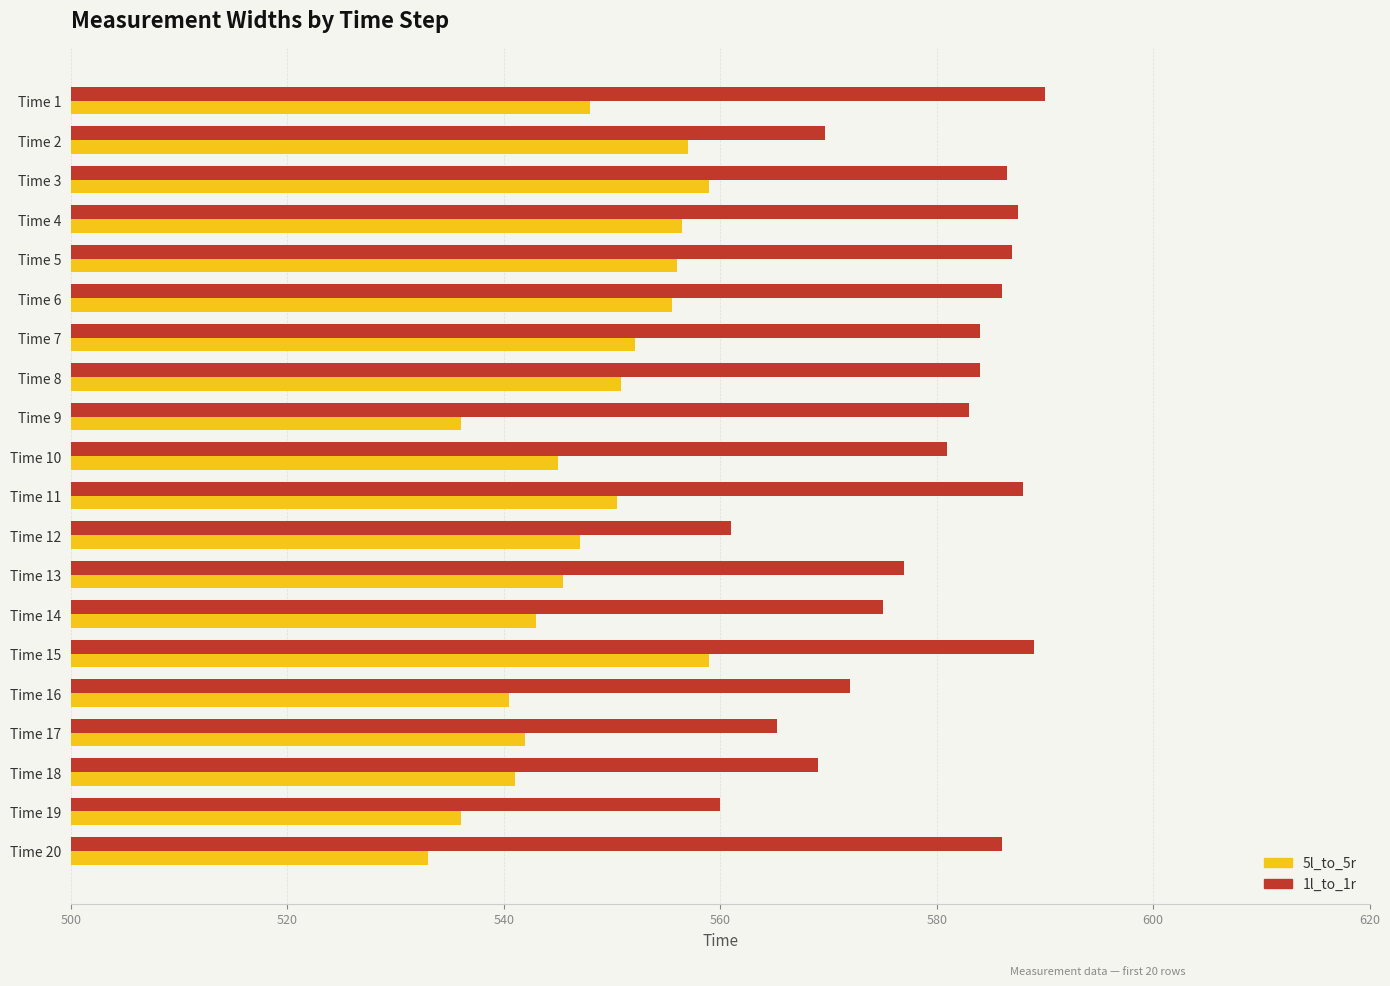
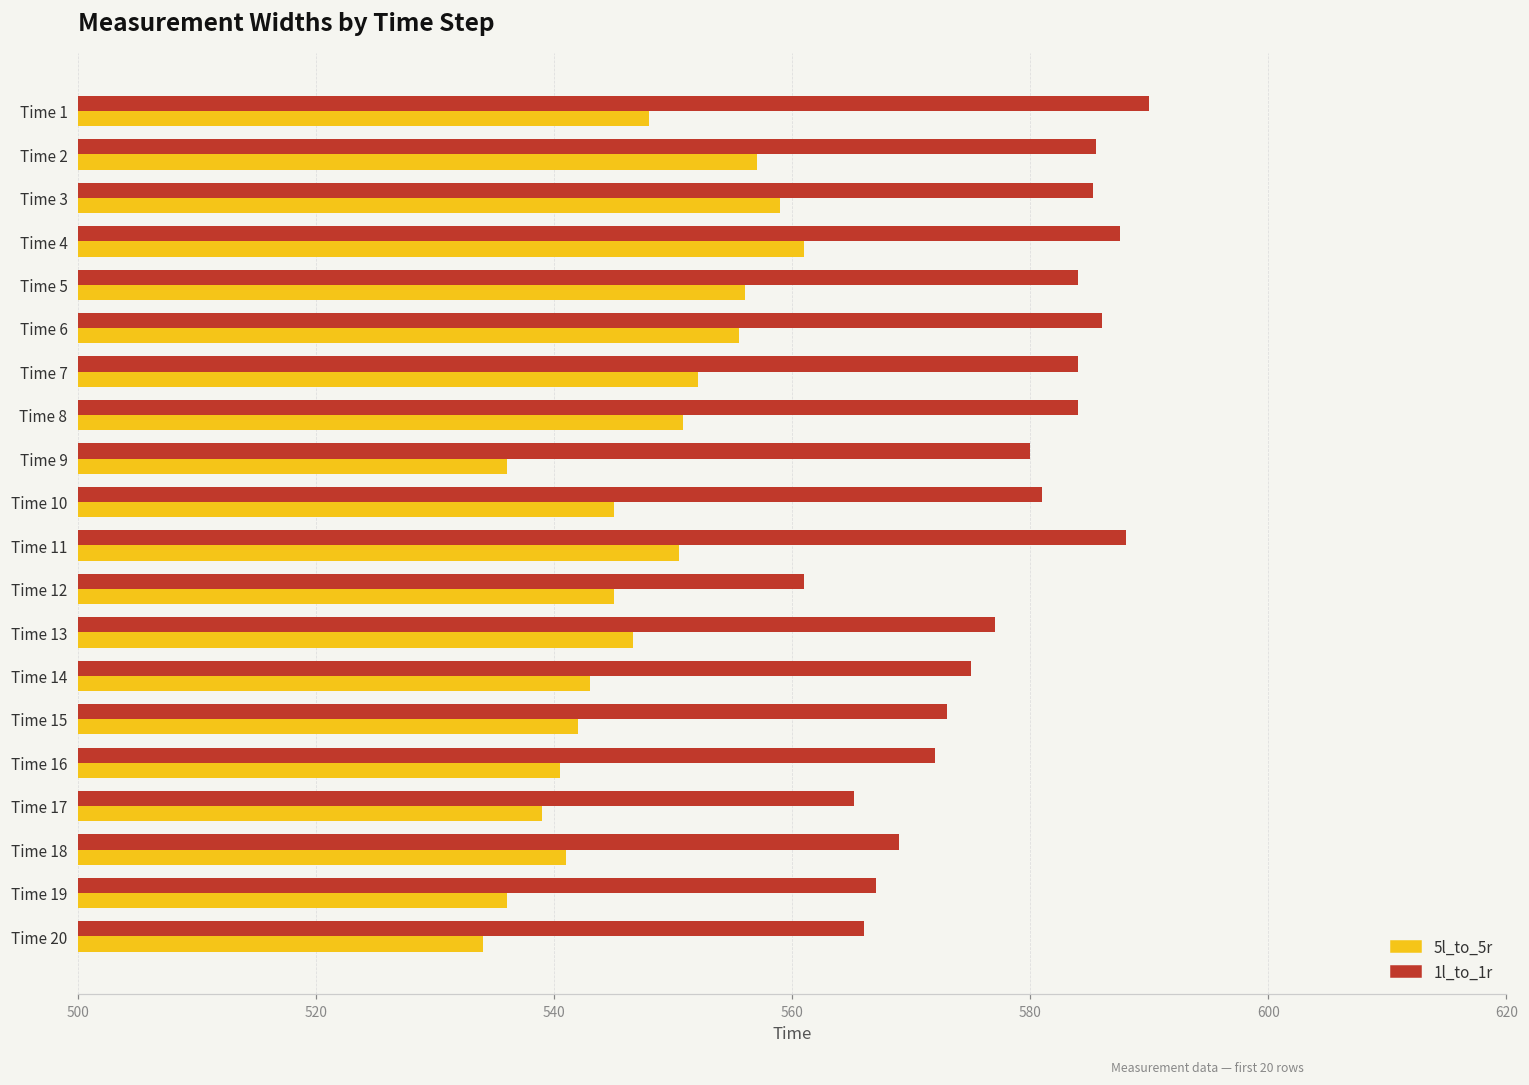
  {
    "5l_to_5r": {
      "Time 1": 548.0,
      "Time 2": 557.0,
      "Time 3": 559.0,
-     "Time 4": 556.5,
+     "Time 4": 561.0,
      "Time 5": 556.0,
      "Time 6": 555.5,
      "Time 7": 552.1,
      "Time 8": 550.8,
      "Time 9": 536.0,
      "Time 10": 545.0,
      "Time 11": 550.5,
-     "Time 12": 547,
-     "Time 13": 545.5,
+     "Time 12": 545,
+     "Time 13": 546.6,
      "Time 14": 543.0,
-     "Time 15": 559,
+     "Time 15": 542,
      "Time 16": 540.5,
-     "Time 17": 542,
+     "Time 17": 539,
      "Time 18": 541.0,
      "Time 19": 536.0,
-     "Time 20": 533
+     "Time 20": 534
    },
    "1l_to_1r": {
      "Time 1": 590.0,
-     "Time 2": 569.7,
-     "Time 3": 586.5,
+     "Time 2": 585.5,
+     "Time 3": 585.3,
      "Time 4": 587.5,
-     "Time 5": 587,
+     "Time 5": 584,
      "Time 6": 586.0,
      "Time 7": 584.0,
      "Time 8": 584.0,
-     "Time 9": 583,
+     "Time 9": 580,
      "Time 10": 581.0,
      "Time 11": 588.0,
      "Time 12": 561.0,
      "Time 13": 577.0,
      "Time 14": 575.0,
-     "Time 15": 589,
+     "Time 15": 573,
      "Time 16": 572.0,
      "Time 17": 565.2,
      "Time 18": 569.0,
-     "Time 19": 560,
-     "Time 20": 586
+     "Time 19": 567,
+     "Time 20": 566
    }
  }
